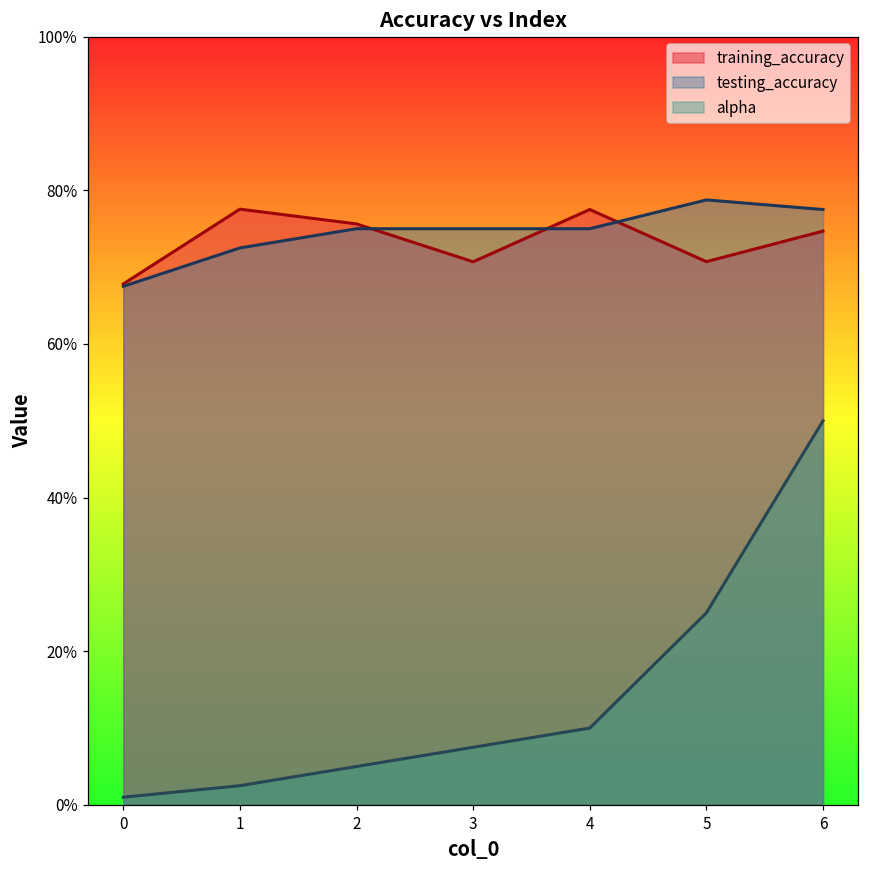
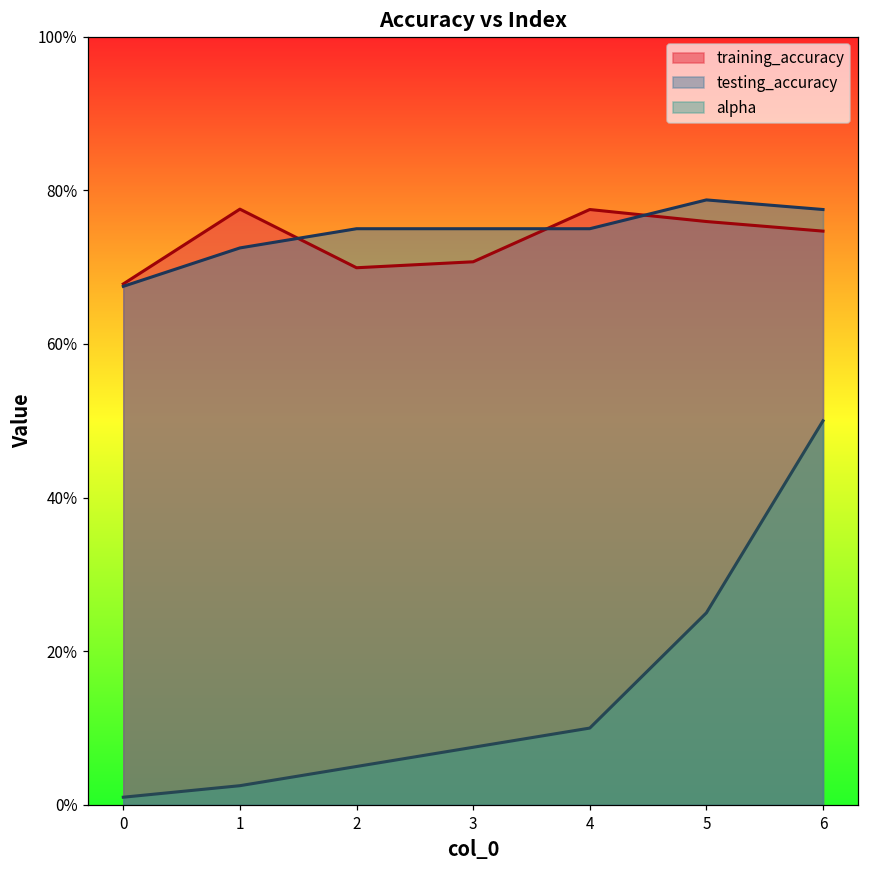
  {
    "training_accuracy": {
      "1": "78%",
-     "2": "76%",
+     "2": "70%",
      "3": "71%",
      "4": "77%",
-     "5": "71%",
+     "5": "76%",
      "6": "75%"
    }
  }
